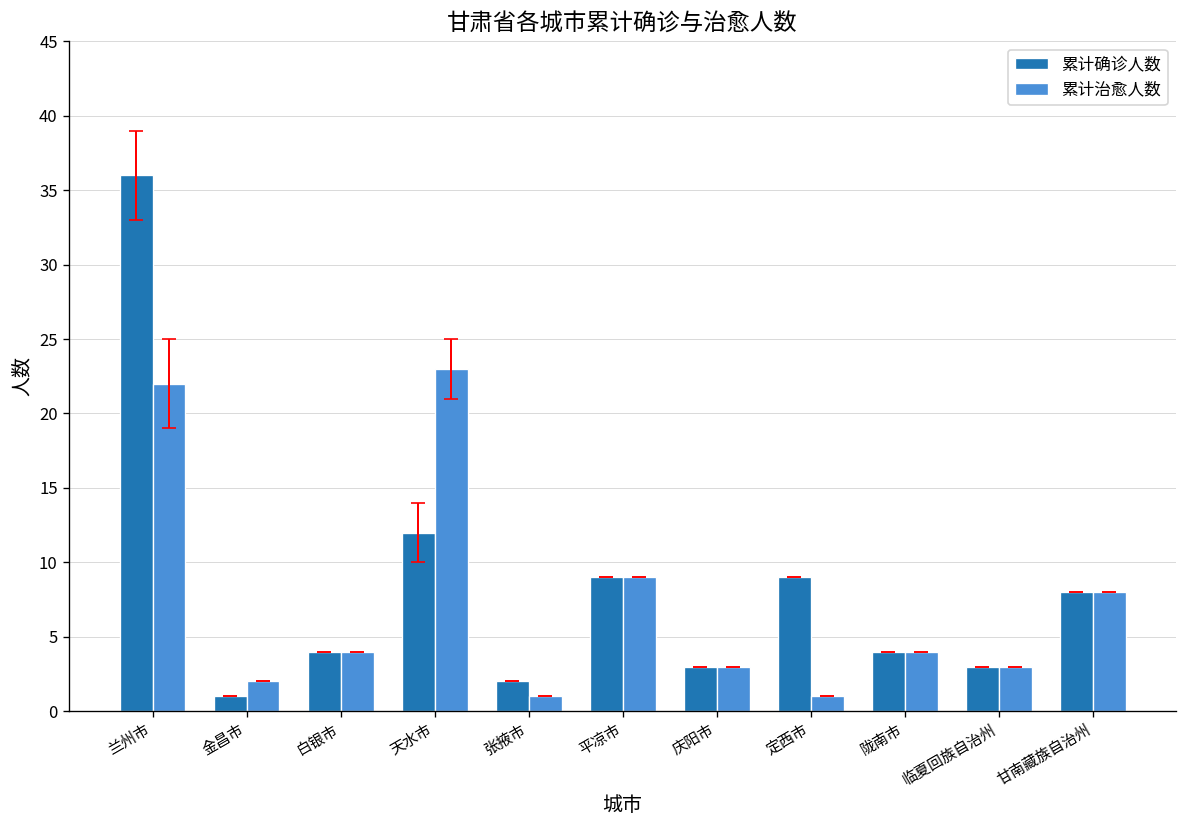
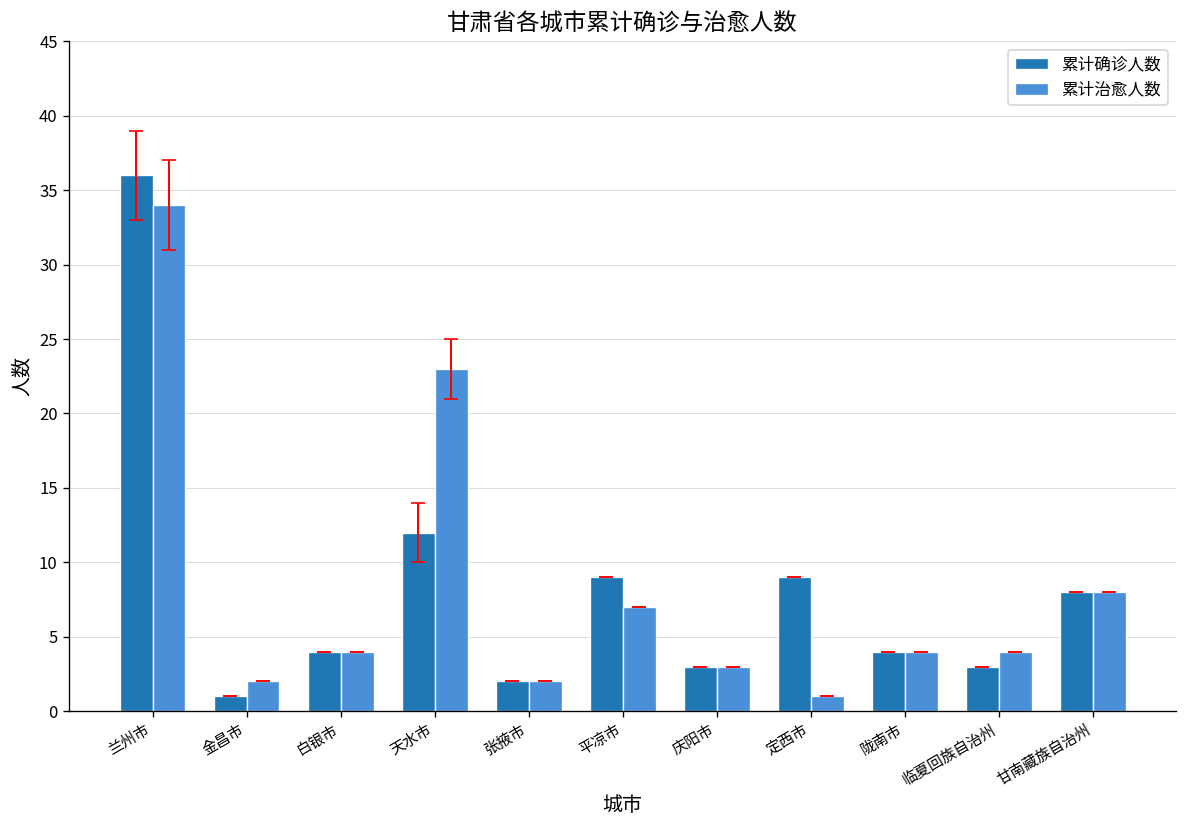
  {
    "累计治愈人数": {
-     "兰州市": 22,
+     "兰州市": 34,
      "金昌市": 2,
      "白银市": 4,
      "天水市": 23,
-     "张掖市": 1,
-     "平凉市": 9,
+     "张掖市": 2,
+     "平凉市": 7,
      "庆阳市": 3,
      "定西市": 1,
      "陇南市": 4,
-     "临夏回族自治州": 3,
+     "临夏回族自治州": 4,
      "甘南藏族自治州": 8
    }
  }
